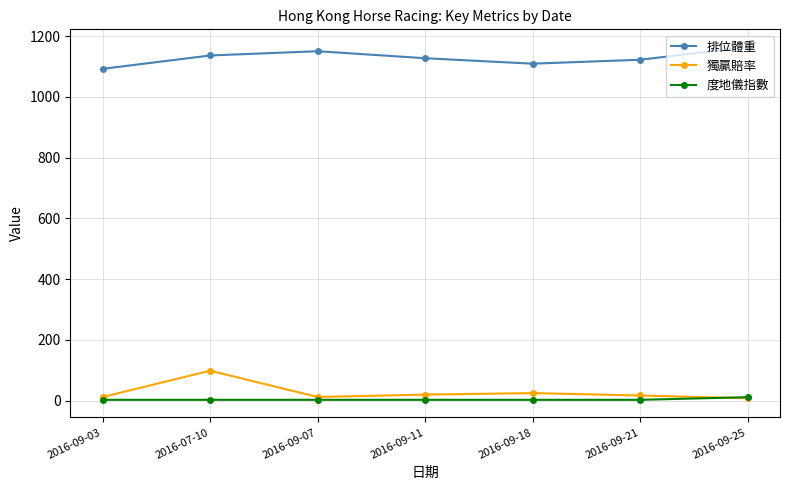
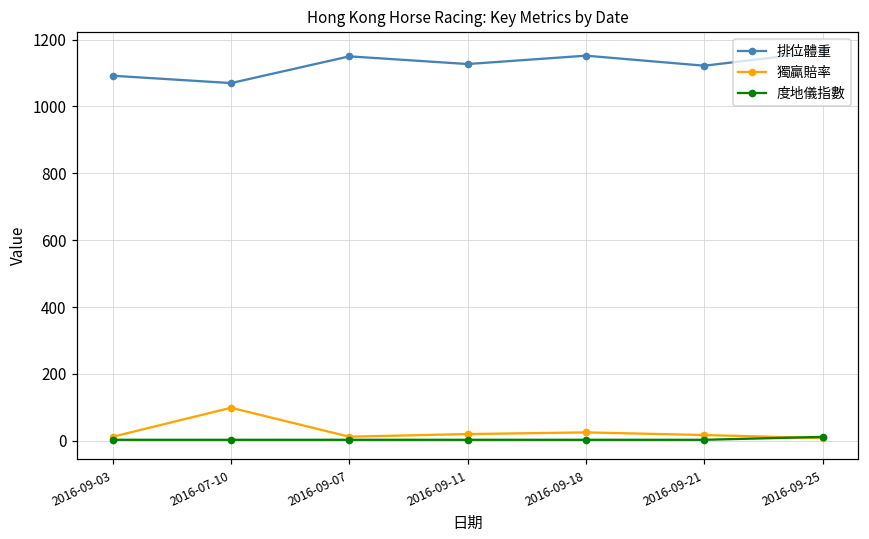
  {
    "排位體重": {
      "2016-09-03": 1090,
-     "2016-07-10": 1140,
+     "2016-07-10": 1070,
      "2016-09-07": 1150,
      "2016-09-11": 1130,
-     "2016-09-18": 1110,
+     "2016-09-18": 1150,
      "2016-09-21": 1120
    },
    "獨贏賠率": {
      "2016-09-03": 10,
      "2016-07-10": 100,
      "2016-09-07": 10,
      "2016-09-11": 20,
      "2016-09-18": 20,
      "2016-09-21": 20
    },
    "度地儀指數": {
      "2016-09-03": 0,
      "2016-07-10": 0,
      "2016-09-07": 0,
      "2016-09-11": 0,
      "2016-09-18": 0,
      "2016-09-21": 0
    }
  }
